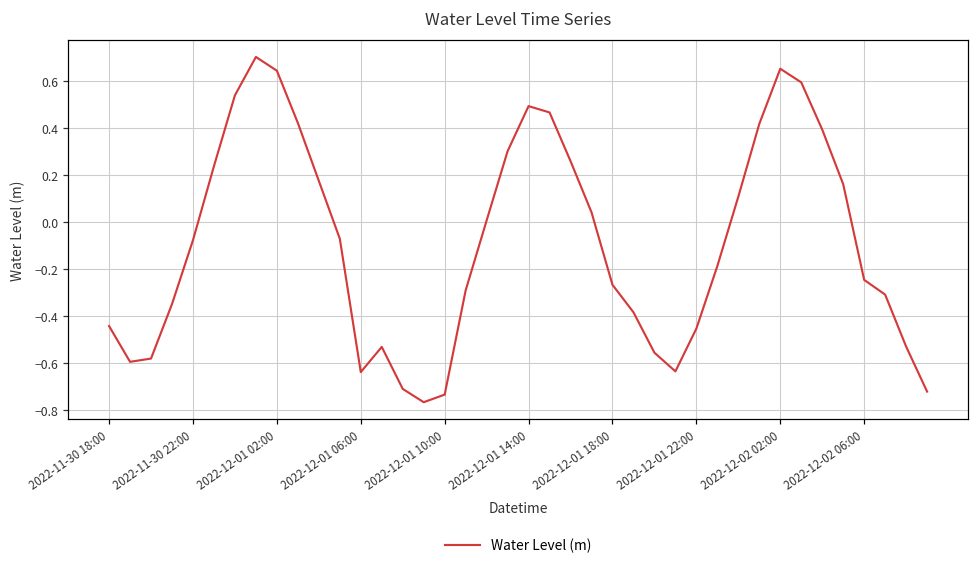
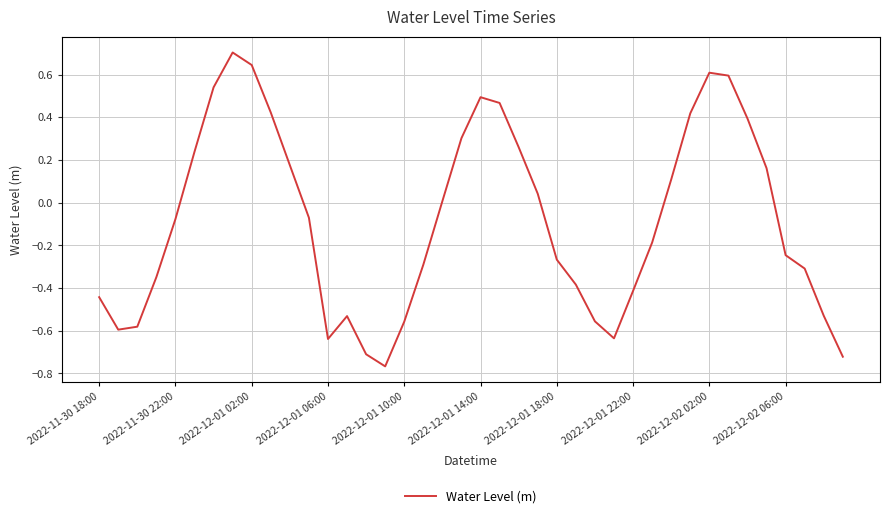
  {
    "2022-11-30 18:00": -0.44,
    "2022-11-30 22:00": -0.08,
    "2022-12-01 02:00": 0.65,
    "2022-12-01 06:00": -0.64,
-   "2022-12-01 10:00": -0.73,
+   "2022-12-01 10:00": -0.56,
    "2022-12-01 14:00": 0.49,
    "2022-12-01 18:00": -0.27,
-   "2022-12-01 22:00": -0.45,
-   "2022-12-02 02:00": 0.65,
+   "2022-12-01 22:00": -0.41,
+   "2022-12-02 02:00": 0.61,
    "2022-12-02 06:00": -0.25
  }
